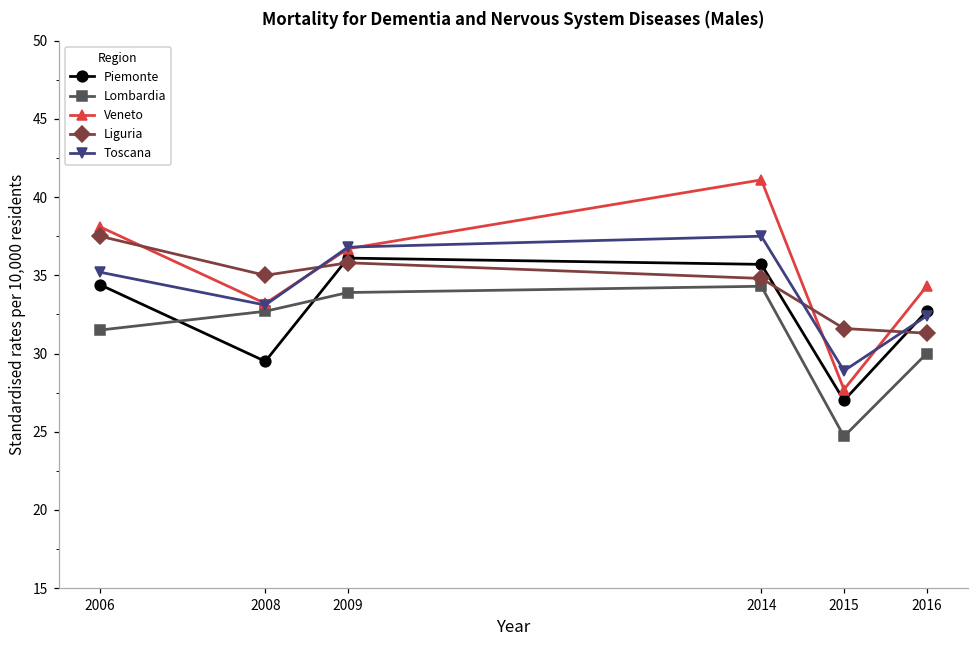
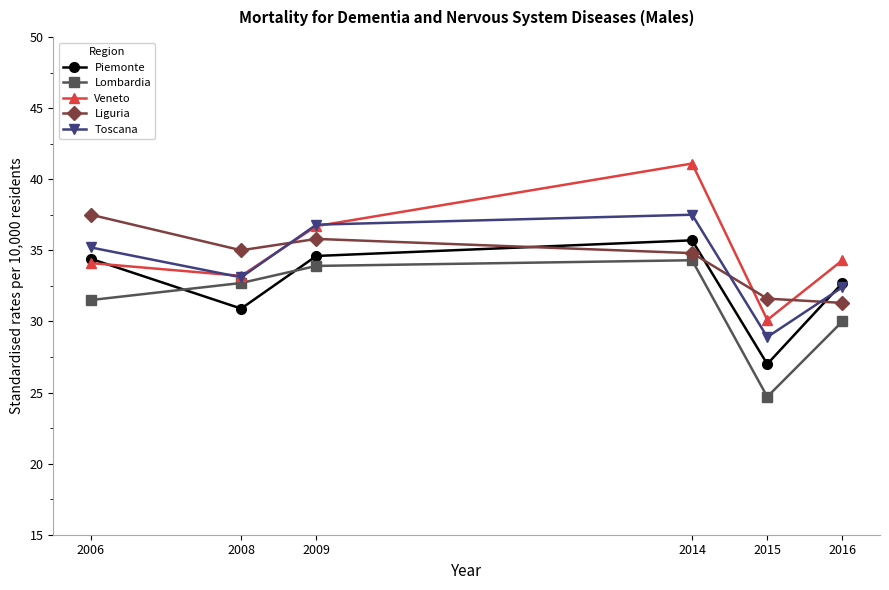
  {
    "Piemonte": {
      "2006": 34.4,
-     "2008": 29.5,
-     "2009": 36.1,
+     "2008": 30.9,
+     "2009": 34.6,
      "2014": 35.7,
      "2015": 27.0,
      "2016": 32.7
    },
    "Veneto": {
-     "2006": 38.1,
+     "2006": 34.1,
      "2014": 41.1,
-     "2015": 27.7,
+     "2015": 30.1,
      "2016": 34.3
    }
  }
